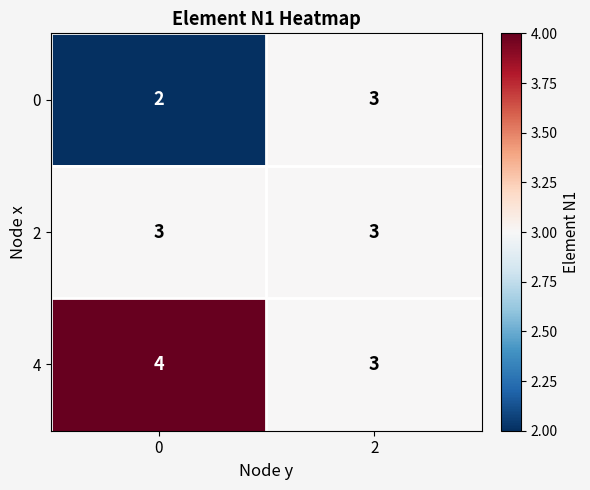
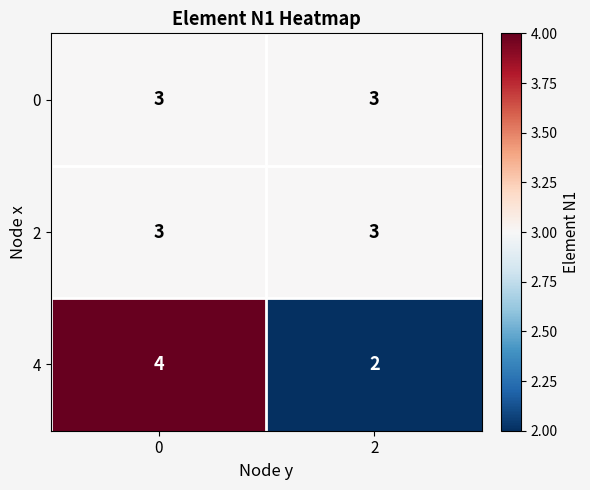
  {
    "0": {
-     "0": 2,
+     "0": 3,
      "2": 3
    },
    "2": {
      "0": 3,
      "2": 3
    },
    "4": {
      "0": 4,
-     "2": 3
+     "2": 2
    }
  }
